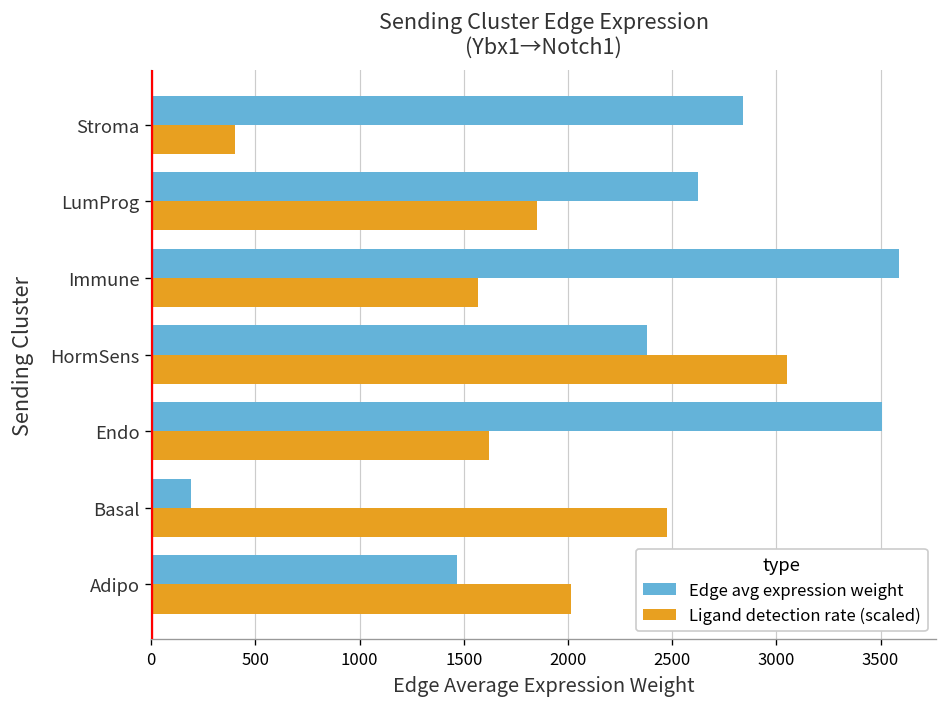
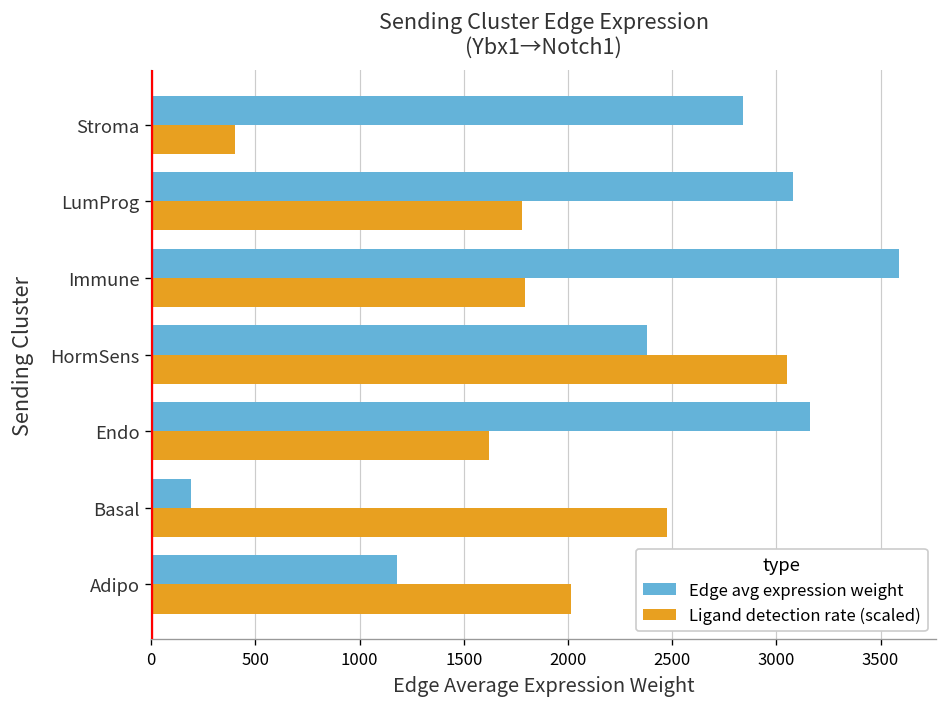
  {
    "Edge avg expression weight": {
      "Stroma": 2840,
-     "LumProg": 2630,
+     "LumProg": 3080,
      "Immune": 3590,
      "HormSens": 2380,
-     "Endo": 3510,
+     "Endo": 3160,
      "Basal": 190,
-     "Adipo": 1470
+     "Adipo": 1180
    },
    "Ligand detection rate (scaled)": {
      "Stroma": 400,
-     "LumProg": 1850,
-     "Immune": 1570,
+     "LumProg": 1780,
+     "Immune": 1790,
      "HormSens": 3050,
      "Endo": 1620,
      "Basal": 2480,
      "Adipo": 2010
    }
  }
